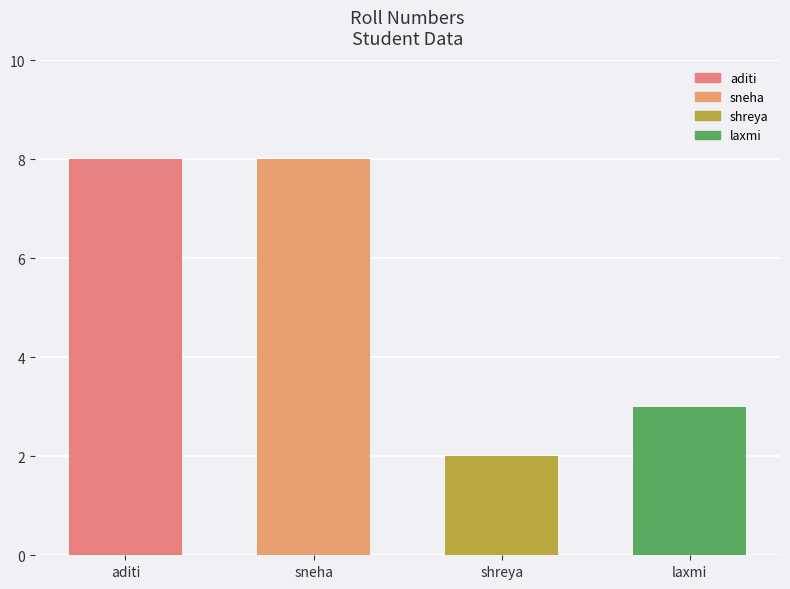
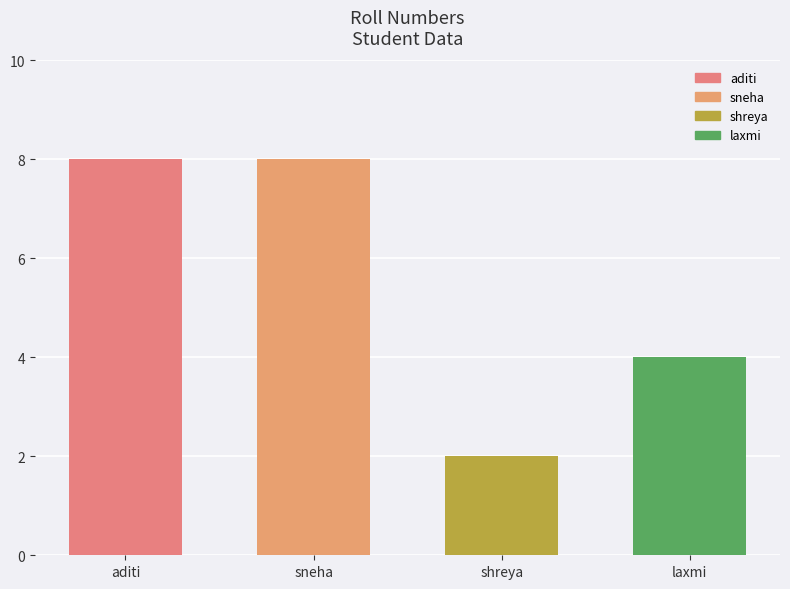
  {
    "aditi": 8,
    "sneha": 8,
    "shreya": 2,
-   "laxmi": 3
+   "laxmi": 4
  }
